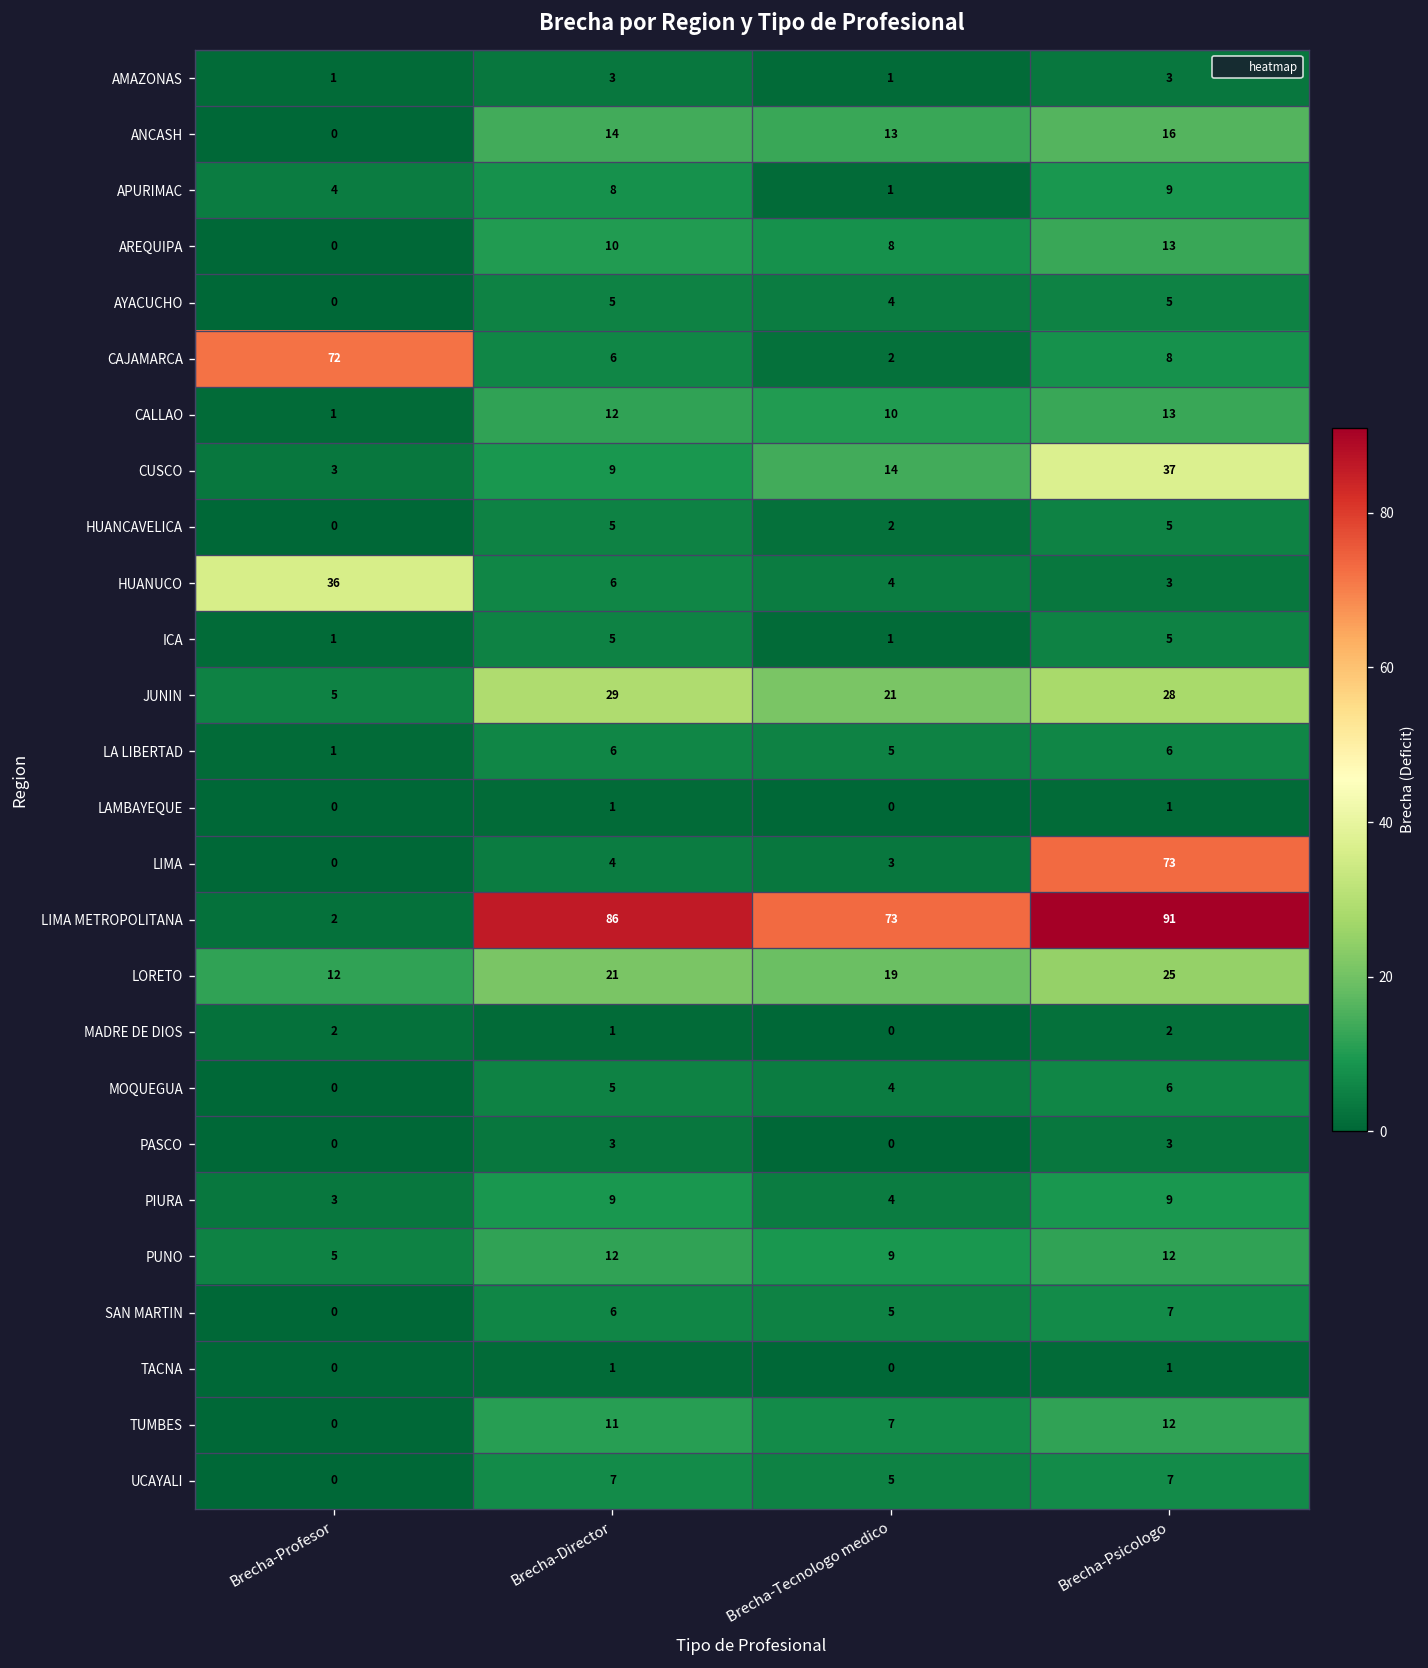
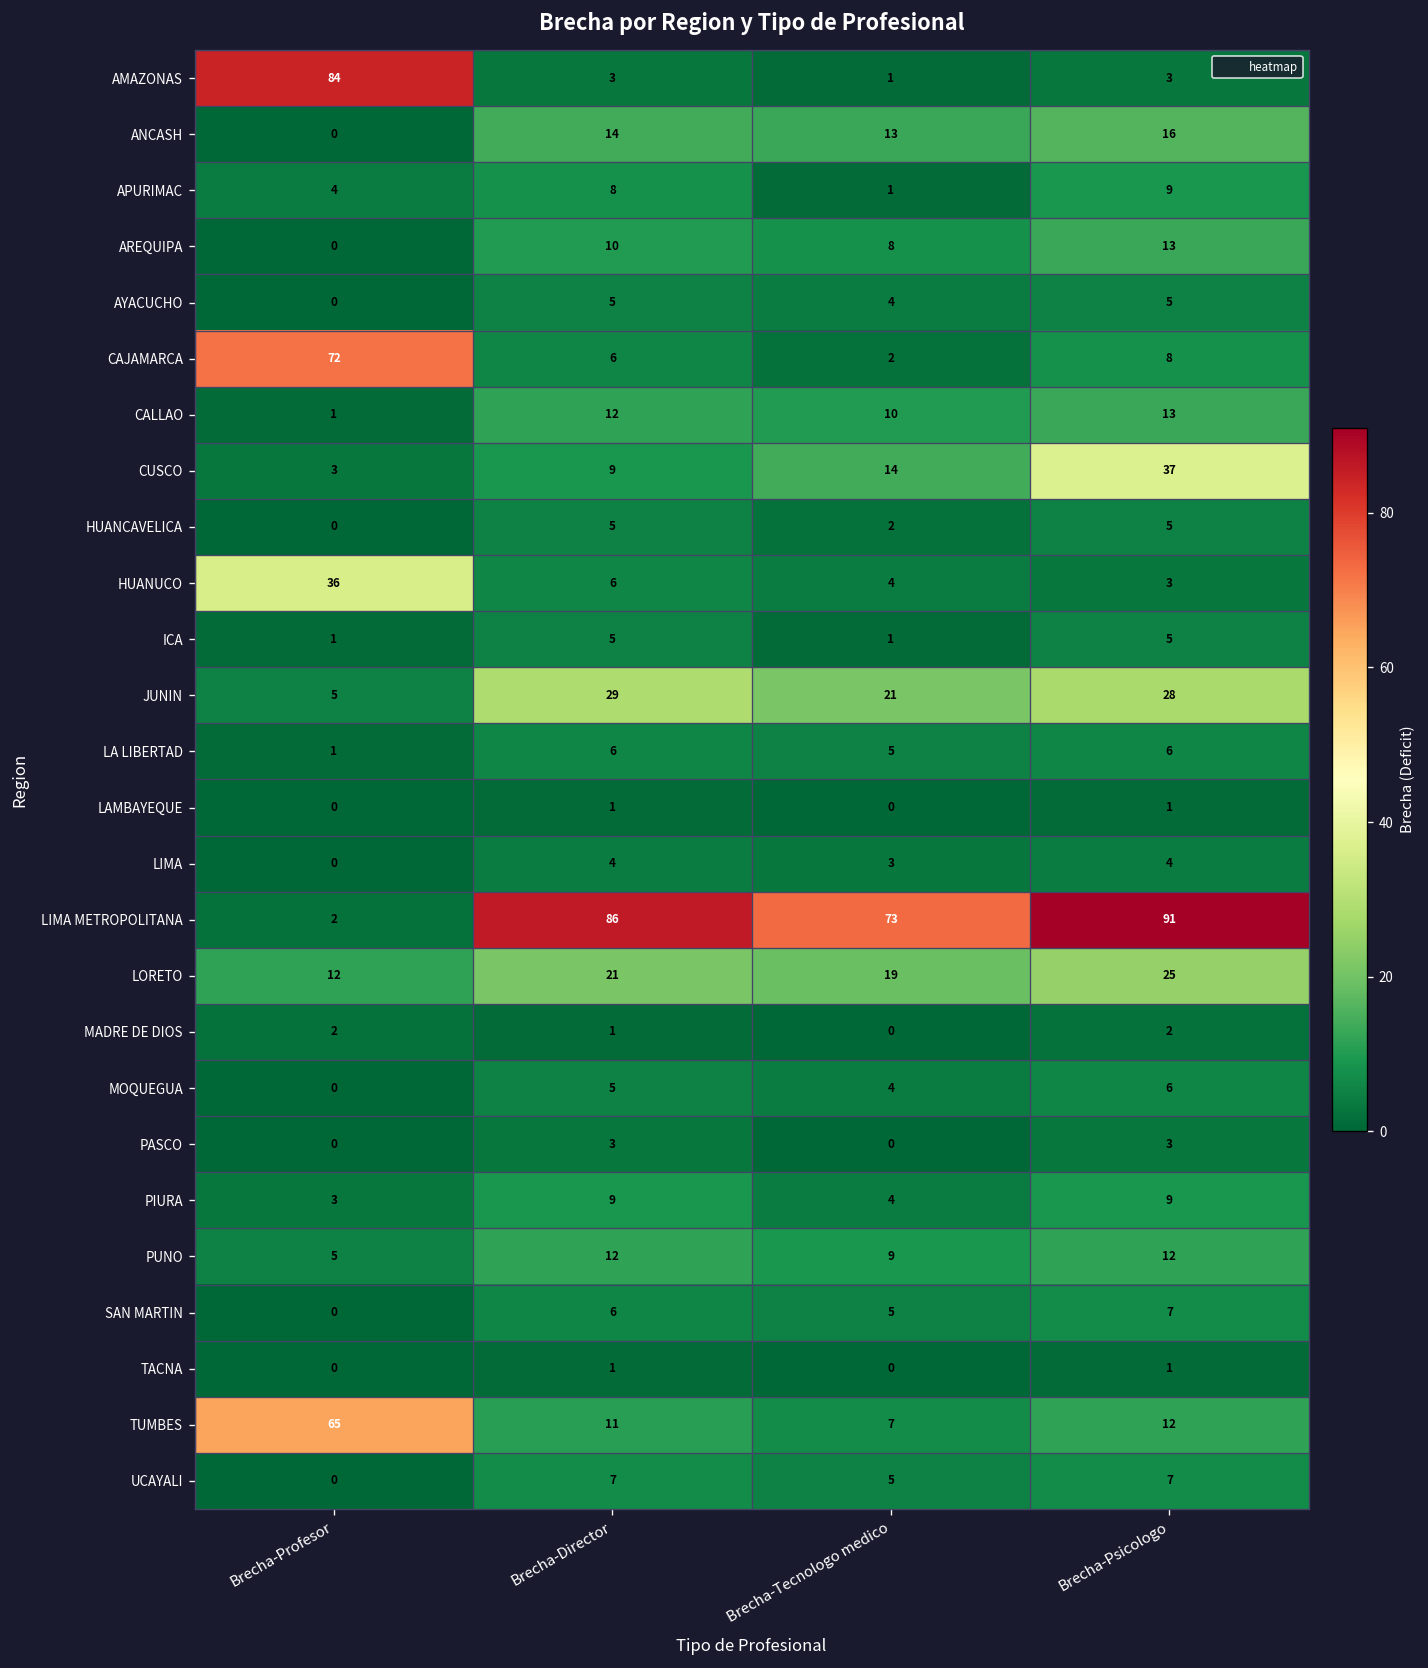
  {
    "AMAZONAS": {
-     "Brecha-Profesor": 1,
+     "Brecha-Profesor": 84,
      "Brecha-Director": 3,
      "Brecha-Tecnologo medico": 1,
      "Brecha-Psicologo": 3
    },
    "ANCASH": {
      "Brecha-Profesor": 0,
      "Brecha-Director": 14,
      "Brecha-Tecnologo medico": 13,
      "Brecha-Psicologo": 16
    },
    "APURIMAC": {
      "Brecha-Profesor": 4,
      "Brecha-Director": 8,
      "Brecha-Tecnologo medico": 1,
      "Brecha-Psicologo": 9
    },
    "AREQUIPA": {
      "Brecha-Profesor": 0,
      "Brecha-Director": 10,
      "Brecha-Tecnologo medico": 8,
      "Brecha-Psicologo": 13
    },
    "AYACUCHO": {
      "Brecha-Profesor": 0,
      "Brecha-Director": 5,
      "Brecha-Tecnologo medico": 4,
      "Brecha-Psicologo": 5
    },
    "CAJAMARCA": {
      "Brecha-Profesor": 72,
      "Brecha-Director": 6,
      "Brecha-Tecnologo medico": 2,
      "Brecha-Psicologo": 8
    },
    "CALLAO": {
      "Brecha-Profesor": 1,
      "Brecha-Director": 12,
      "Brecha-Tecnologo medico": 10,
      "Brecha-Psicologo": 13
    },
    "CUSCO": {
      "Brecha-Profesor": 3,
      "Brecha-Director": 9,
      "Brecha-Tecnologo medico": 14,
      "Brecha-Psicologo": 37
    },
    "HUANCAVELICA": {
      "Brecha-Profesor": 0,
      "Brecha-Director": 5,
      "Brecha-Tecnologo medico": 2,
      "Brecha-Psicologo": 5
    },
    "HUANUCO": {
      "Brecha-Profesor": 36,
      "Brecha-Director": 6,
      "Brecha-Tecnologo medico": 4,
      "Brecha-Psicologo": 3
    },
    "ICA": {
      "Brecha-Profesor": 1,
      "Brecha-Director": 5,
      "Brecha-Tecnologo medico": 1,
      "Brecha-Psicologo": 5
    },
    "JUNIN": {
      "Brecha-Profesor": 5,
      "Brecha-Director": 29,
      "Brecha-Tecnologo medico": 21,
      "Brecha-Psicologo": 28
    },
    "LA LIBERTAD": {
      "Brecha-Profesor": 1,
      "Brecha-Director": 6,
      "Brecha-Tecnologo medico": 5,
      "Brecha-Psicologo": 6
    },
    "LAMBAYEQUE": {
      "Brecha-Profesor": 0,
      "Brecha-Director": 1,
      "Brecha-Tecnologo medico": 0,
      "Brecha-Psicologo": 1
    },
    "LIMA": {
      "Brecha-Profesor": 0,
      "Brecha-Director": 4,
      "Brecha-Tecnologo medico": 3,
-     "Brecha-Psicologo": 73
+     "Brecha-Psicologo": 4
    },
    "LIMA METROPOLITANA": {
      "Brecha-Profesor": 2,
      "Brecha-Director": 86,
      "Brecha-Tecnologo medico": 73,
      "Brecha-Psicologo": 91
    },
    "LORETO": {
      "Brecha-Profesor": 12,
      "Brecha-Director": 21,
      "Brecha-Tecnologo medico": 19,
      "Brecha-Psicologo": 25
    },
    "MADRE DE DIOS": {
      "Brecha-Profesor": 2,
      "Brecha-Director": 1,
      "Brecha-Tecnologo medico": 0,
      "Brecha-Psicologo": 2
    },
    "MOQUEGUA": {
      "Brecha-Profesor": 0,
      "Brecha-Director": 5,
      "Brecha-Tecnologo medico": 4,
      "Brecha-Psicologo": 6
    },
    "PASCO": {
      "Brecha-Profesor": 0,
      "Brecha-Director": 3,
      "Brecha-Tecnologo medico": 0,
      "Brecha-Psicologo": 3
    },
    "PIURA": {
      "Brecha-Profesor": 3,
      "Brecha-Director": 9,
      "Brecha-Tecnologo medico": 4,
      "Brecha-Psicologo": 9
    },
    "PUNO": {
      "Brecha-Profesor": 5,
      "Brecha-Director": 12,
      "Brecha-Tecnologo medico": 9,
      "Brecha-Psicologo": 12
    },
    "SAN MARTIN": {
      "Brecha-Profesor": 0,
      "Brecha-Director": 6,
      "Brecha-Tecnologo medico": 5,
      "Brecha-Psicologo": 7
    },
    "TACNA": {
      "Brecha-Profesor": 0,
      "Brecha-Director": 1,
      "Brecha-Tecnologo medico": 0,
      "Brecha-Psicologo": 1
    },
    "TUMBES": {
-     "Brecha-Profesor": 0,
+     "Brecha-Profesor": 65,
      "Brecha-Director": 11,
      "Brecha-Tecnologo medico": 7,
      "Brecha-Psicologo": 12
    },
    "UCAYALI": {
      "Brecha-Profesor": 0,
      "Brecha-Director": 7,
      "Brecha-Tecnologo medico": 5,
      "Brecha-Psicologo": 7
    }
  }
